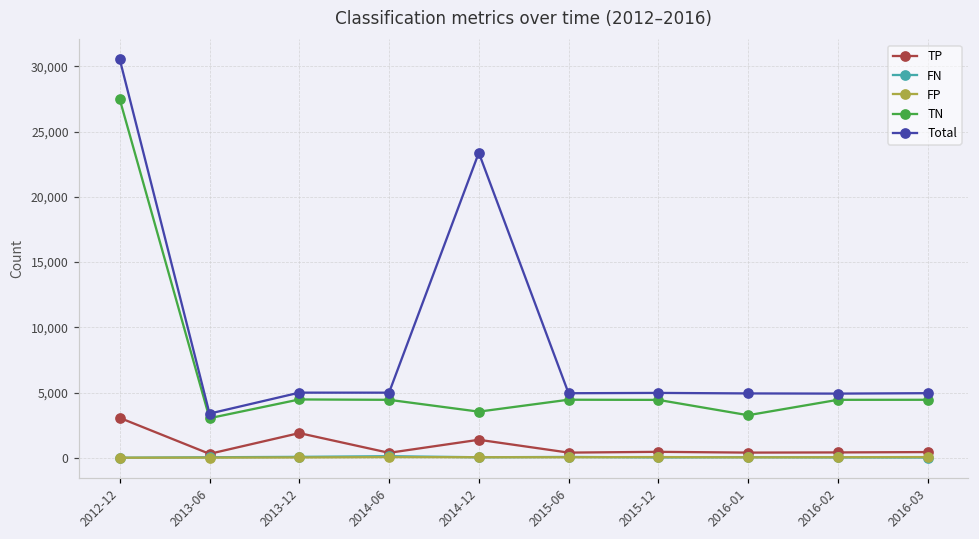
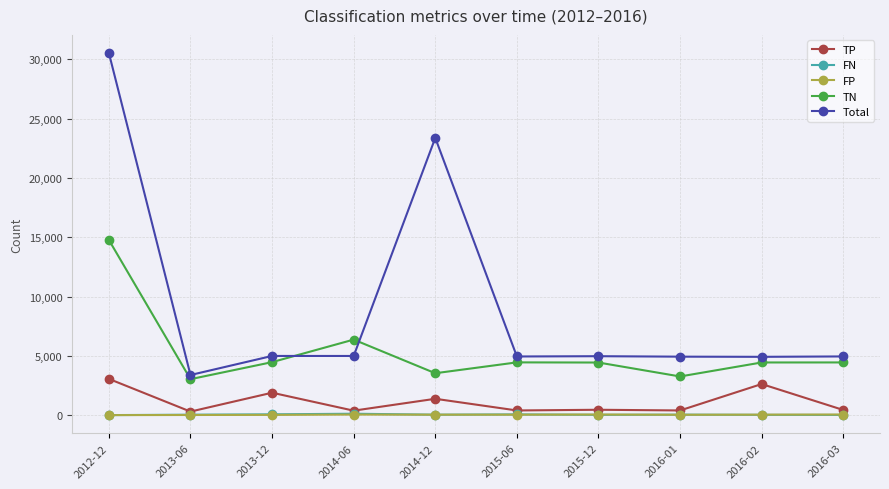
  {
    "TP": {
      "2012-12": "3,100",
      "2013-06": "300",
      "2013-12": "1,900",
      "2014-06": "400",
      "2014-12": "1,400",
      "2015-06": "400",
      "2015-12": "500",
      "2016-01": "400",
-     "2016-02": "400",
+     "2016-02": "2,600",
      "2016-03": "400"
    },
    "TN": {
-     "2012-12": "27,500",
+     "2012-12": "14,800",
      "2013-06": "3,000",
      "2013-12": "4,500",
-     "2014-06": "4,400",
+     "2014-06": "6,400",
      "2014-12": "3,500",
      "2015-06": "4,400",
      "2015-12": "4,400",
      "2016-01": "3,300",
      "2016-02": "4,400",
      "2016-03": "4,400"
    },
    "Total": {
      "2012-12": "30,500",
      "2013-06": "3,400",
      "2013-12": "5,000",
      "2014-06": "5,000",
      "2014-12": "23,400",
      "2015-06": "4,900",
      "2015-12": "5,000",
      "2016-01": "4,900",
      "2016-02": "4,900",
      "2016-03": "5,000"
    }
  }
